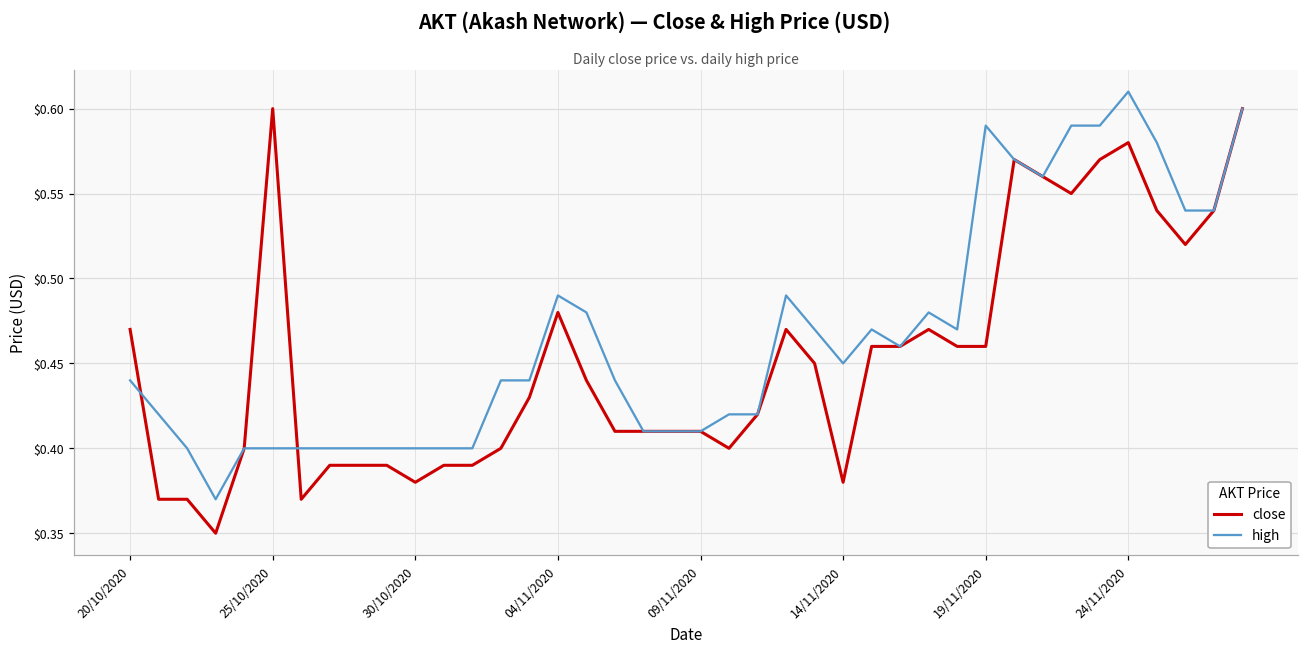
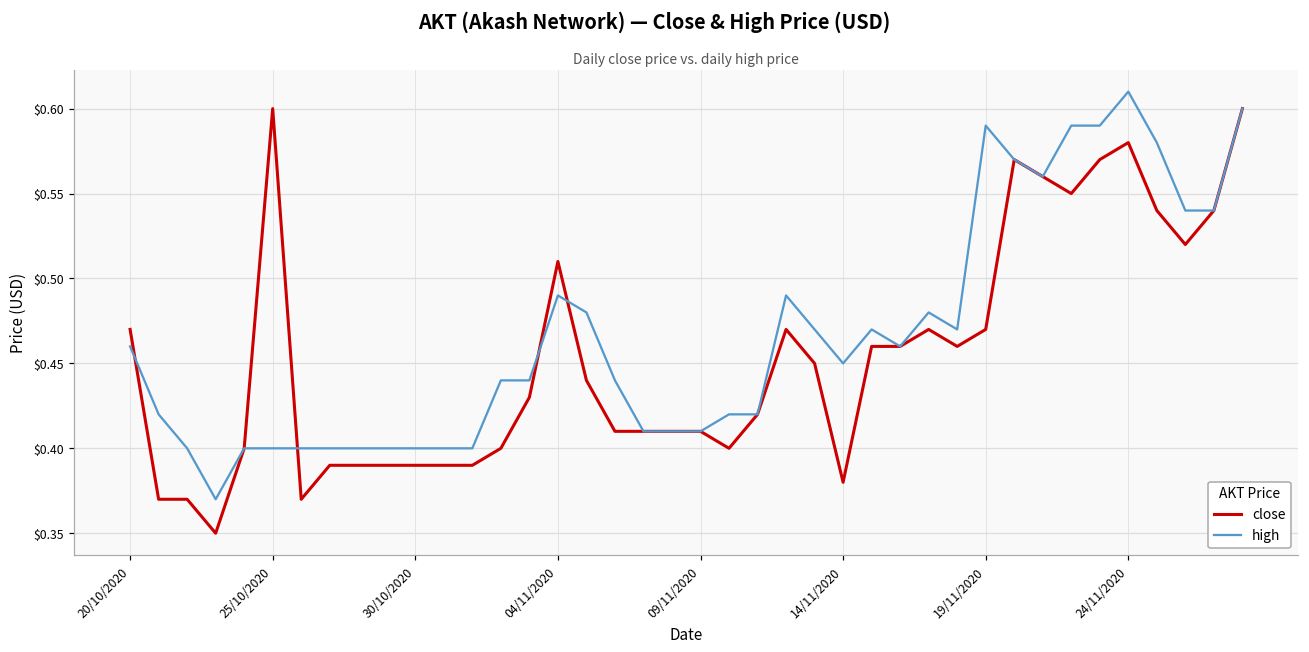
  {
    "close": {
      "20/10/2020": "$0.47",
      "25/10/2020": "$0.60",
-     "30/10/2020": "$0.38",
-     "04/11/2020": "$0.48",
+     "30/10/2020": "$0.39",
+     "04/11/2020": "$0.51",
      "14/11/2020": "$0.38",
-     "19/11/2020": "$0.46",
+     "19/11/2020": "$0.47",
      "24/11/2020": "$0.58"
    },
    "high": {
-     "20/10/2020": "$0.44",
+     "20/10/2020": "$0.46",
      "25/10/2020": "$0.40",
      "30/10/2020": "$0.40",
      "04/11/2020": "$0.49",
      "14/11/2020": "$0.45",
      "19/11/2020": "$0.59",
      "24/11/2020": "$0.61"
    }
  }
